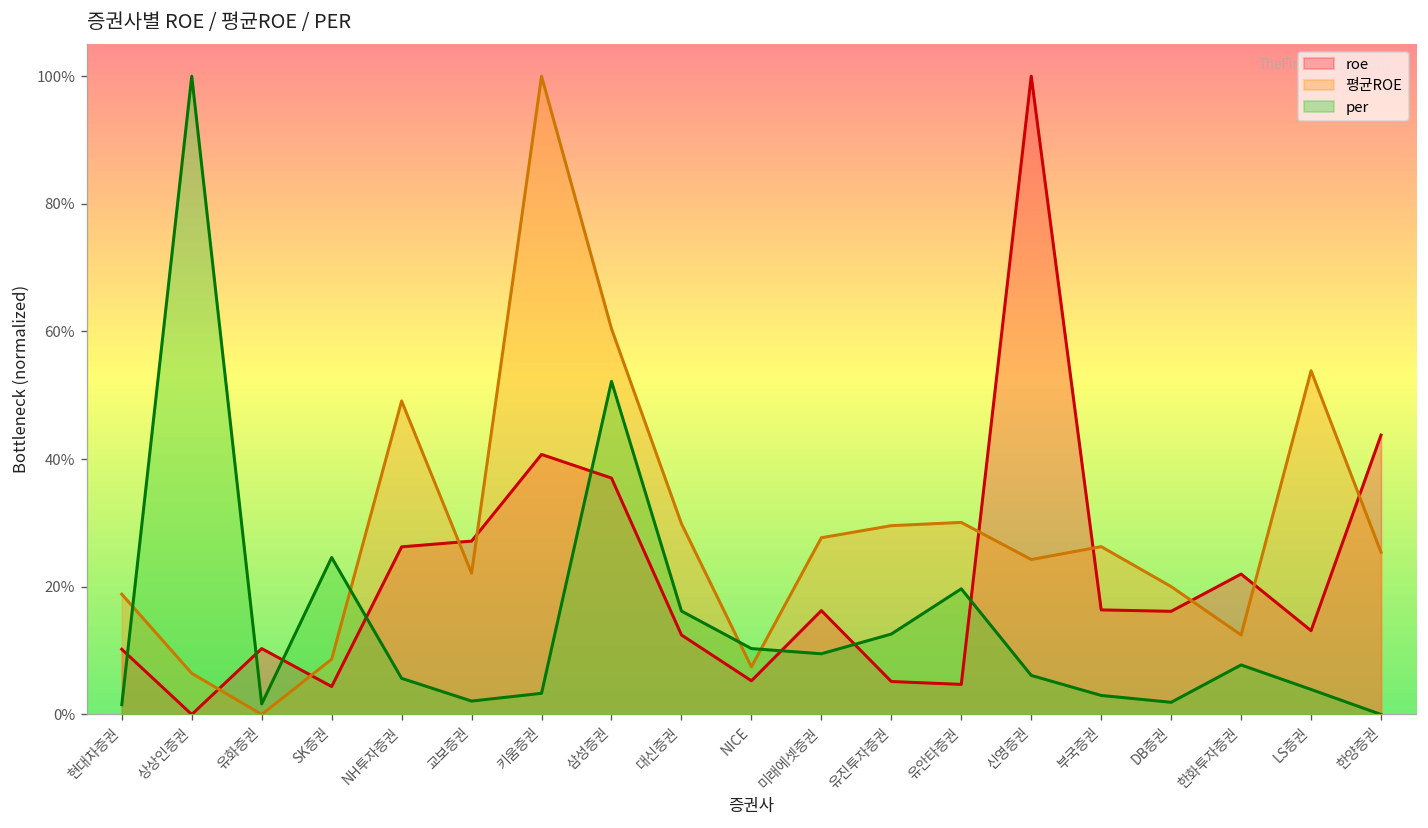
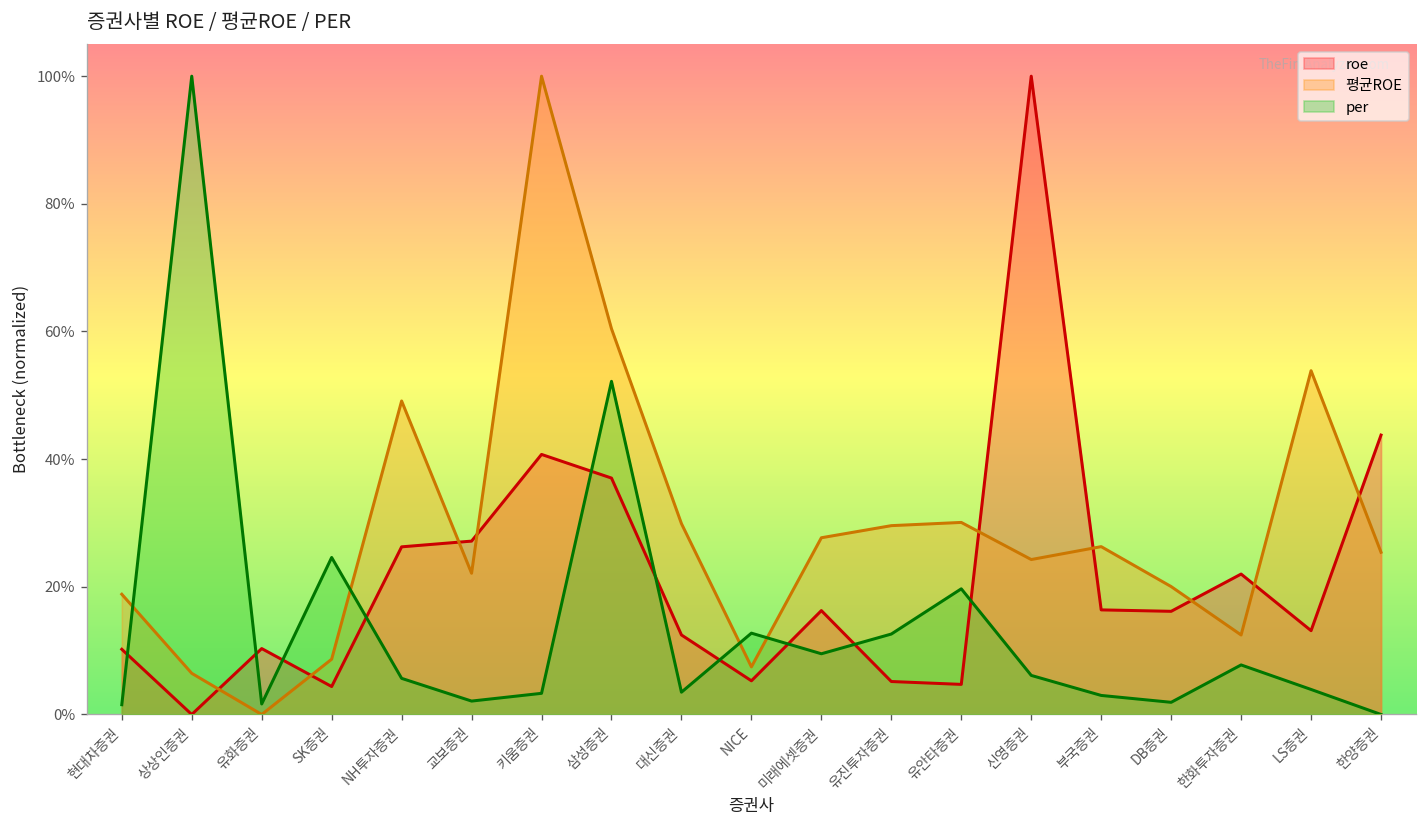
  {
    "per": {
      "현대차증권": "2%",
      "상상인증권": "100%",
      "유화증권": "2%",
      "SK증권": "25%",
      "NH투자증권": "6%",
      "교보증권": "2%",
      "키움증권": "3%",
      "삼성증권": "52%",
-     "대신증권": "16%",
-     "NICE": "10%",
+     "대신증권": "3%",
+     "NICE": "13%",
      "미래에셋증권": "10%",
      "유진투자증권": "13%",
      "유안타증권": "20%",
      "신영증권": "6%",
      "부국증권": "3%",
      "DB증권": "2%",
      "한화투자증권": "8%",
      "LS증권": "4%",
      "한양증권": "0%"
    }
  }
